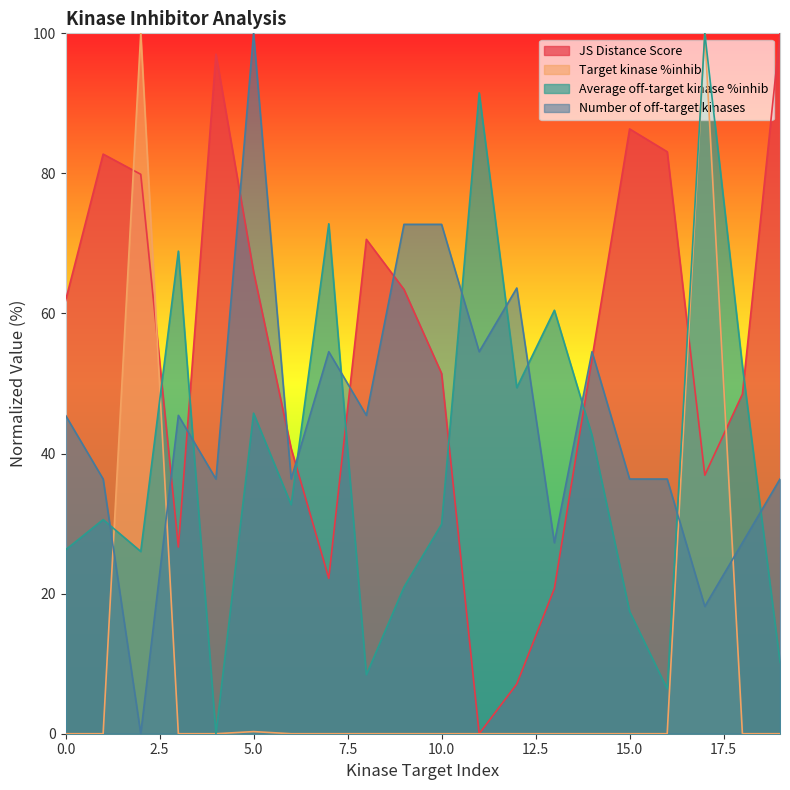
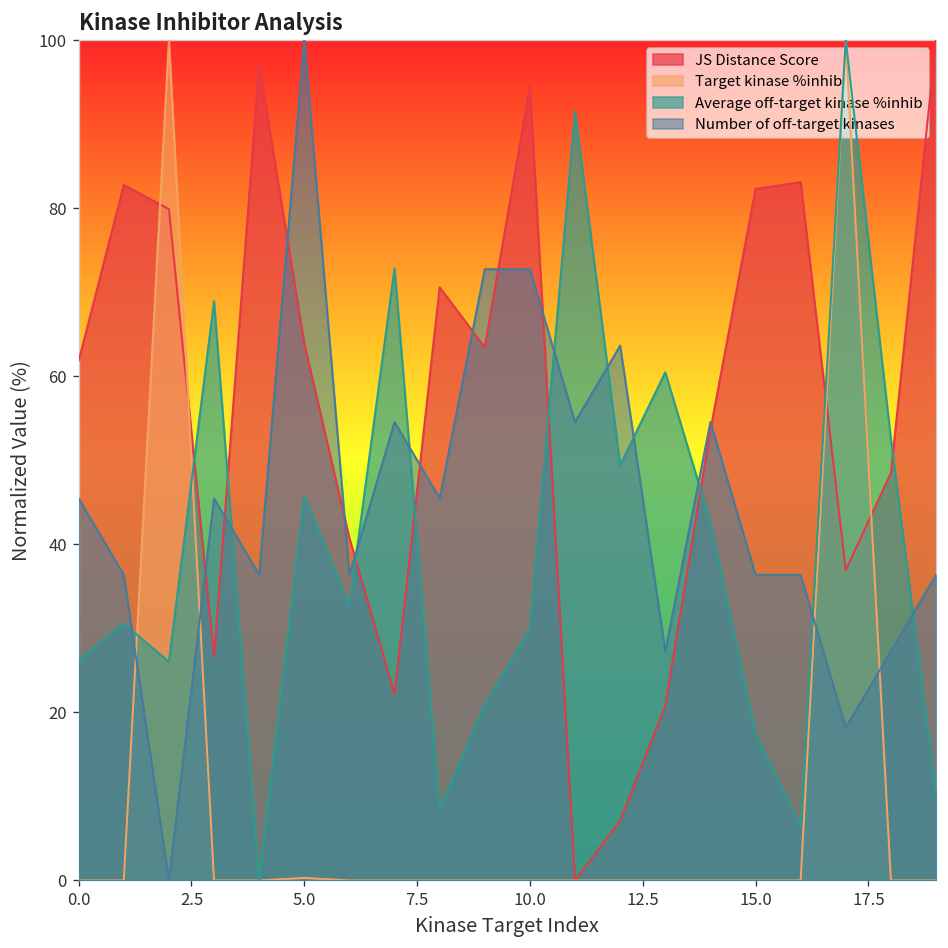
  {
    "JS Distance Score": {
      "0.0": 62,
-     "5.0": 66,
-     "10.0": 51,
-     "15.0": 86
+     "5.0": 64,
+     "10.0": 95,
+     "15.0": 82
    },
    "Target kinase %inhib": {
      "0.0": 0,
      "5.0": 0,
      "10.0": 0,
      "15.0": 0
    }
  }
